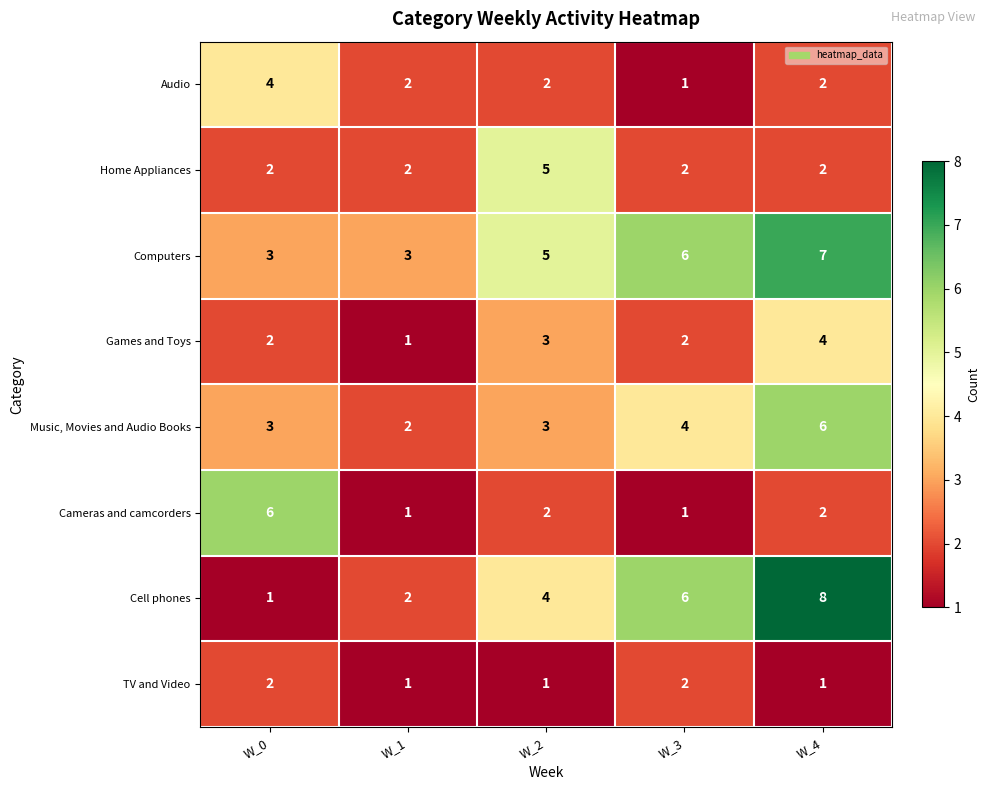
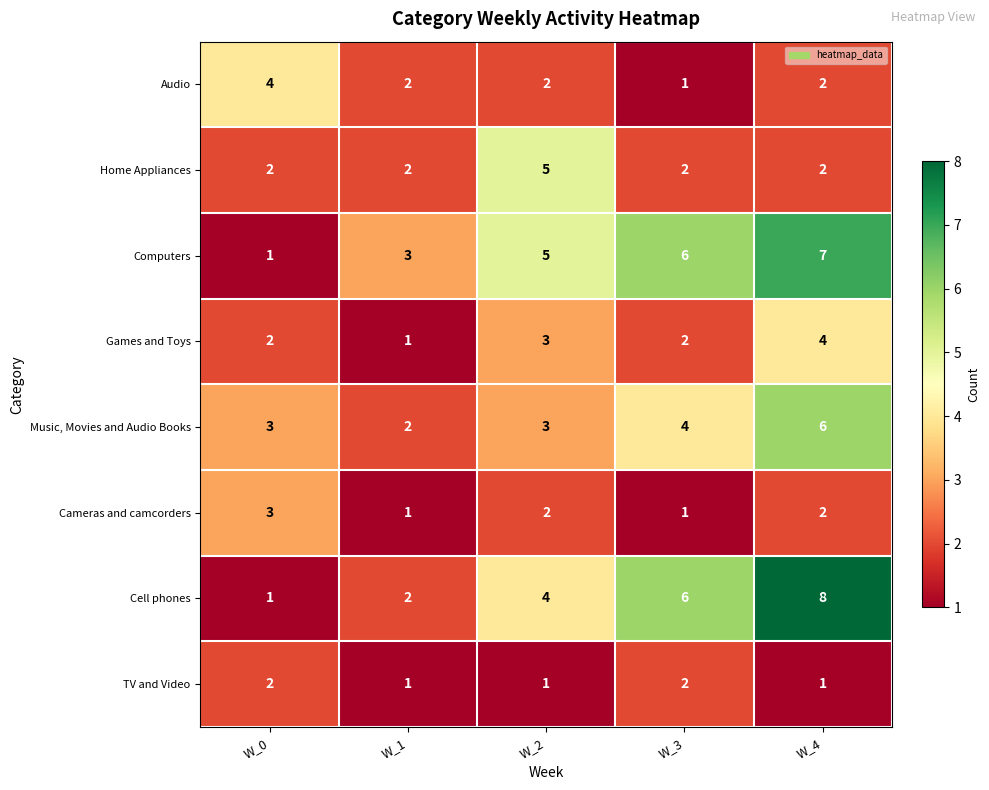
  {
    "Audio": {
      "W_0": 4,
      "W_1": 2,
      "W_2": 2,
      "W_3": 1,
      "W_4": 2
    },
    "Home Appliances": {
      "W_0": 2,
      "W_1": 2,
      "W_2": 5,
      "W_3": 2,
      "W_4": 2
    },
    "Computers": {
-     "W_0": 3,
+     "W_0": 1,
      "W_1": 3,
      "W_2": 5,
      "W_3": 6,
      "W_4": 7
    },
    "Games and Toys": {
      "W_0": 2,
      "W_1": 1,
      "W_2": 3,
      "W_3": 2,
      "W_4": 4
    },
    "Music, Movies and Audio Books": {
      "W_0": 3,
      "W_1": 2,
      "W_2": 3,
      "W_3": 4,
      "W_4": 6
    },
    "Cameras and camcorders": {
-     "W_0": 6,
+     "W_0": 3,
      "W_1": 1,
      "W_2": 2,
      "W_3": 1,
      "W_4": 2
    },
    "Cell phones": {
      "W_0": 1,
      "W_1": 2,
      "W_2": 4,
      "W_3": 6,
      "W_4": 8
    },
    "TV and Video": {
      "W_0": 2,
      "W_1": 1,
      "W_2": 1,
      "W_3": 2,
      "W_4": 1
    }
  }
